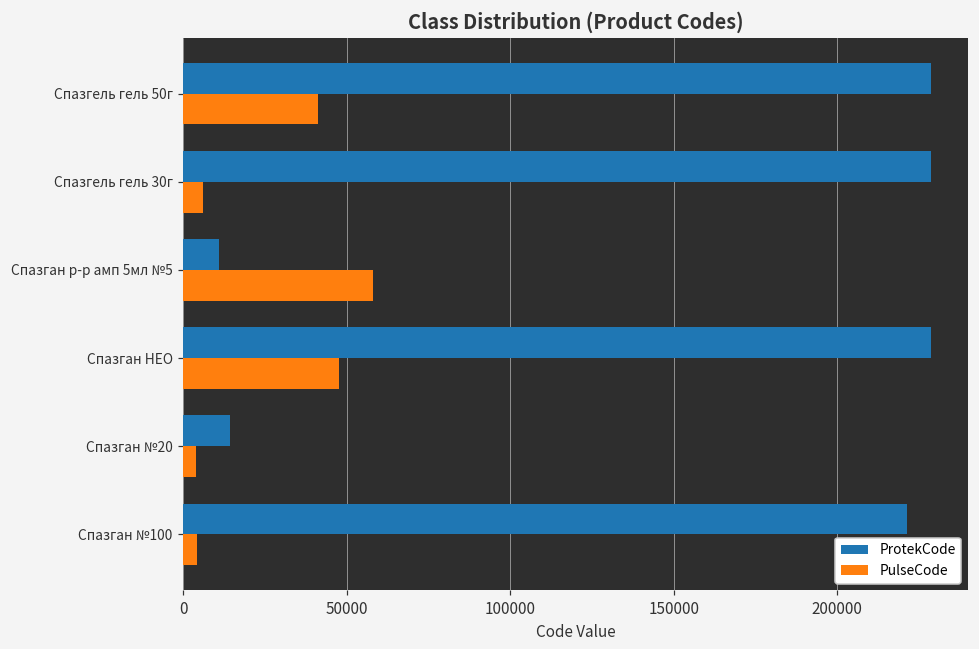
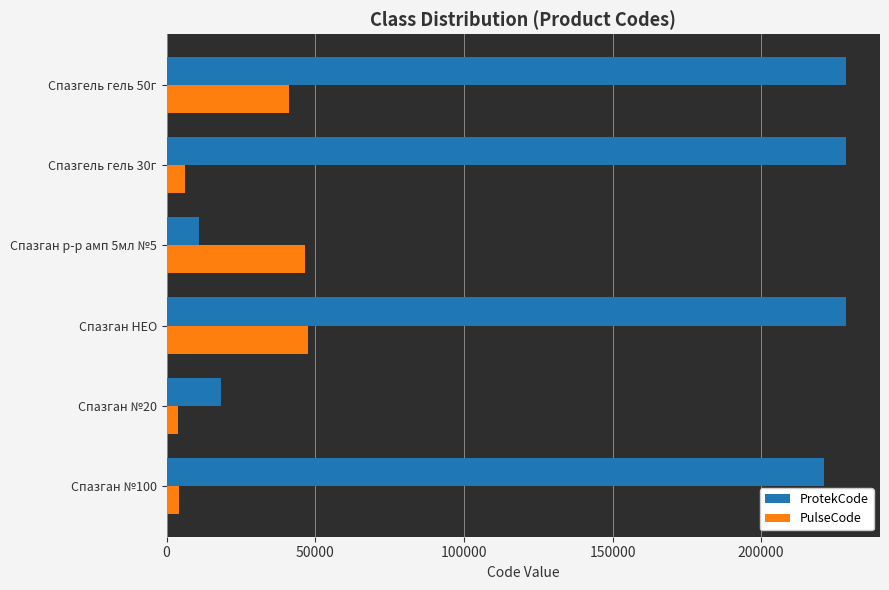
  {
    "ProtekCode": {
      "Спазгель гель 50г": 229000,
      "Спазгель гель 30г": 229000,
      "Спазган р-р амп 5мл №5": 11000,
      "Спазган НЕО": 229000,
-     "Спазган №20": 14000,
+     "Спазган №20": 18000,
      "Спазган №100": 221000
    },
    "PulseCode": {
      "Спазгель гель 50г": 41000,
      "Спазгель гель 30г": 6000,
-     "Спазган р-р амп 5мл №5": 58000,
+     "Спазган р-р амп 5мл №5": 47000,
      "Спазган НЕО": 48000,
      "Спазган №20": 4000,
      "Спазган №100": 4000
    }
  }
